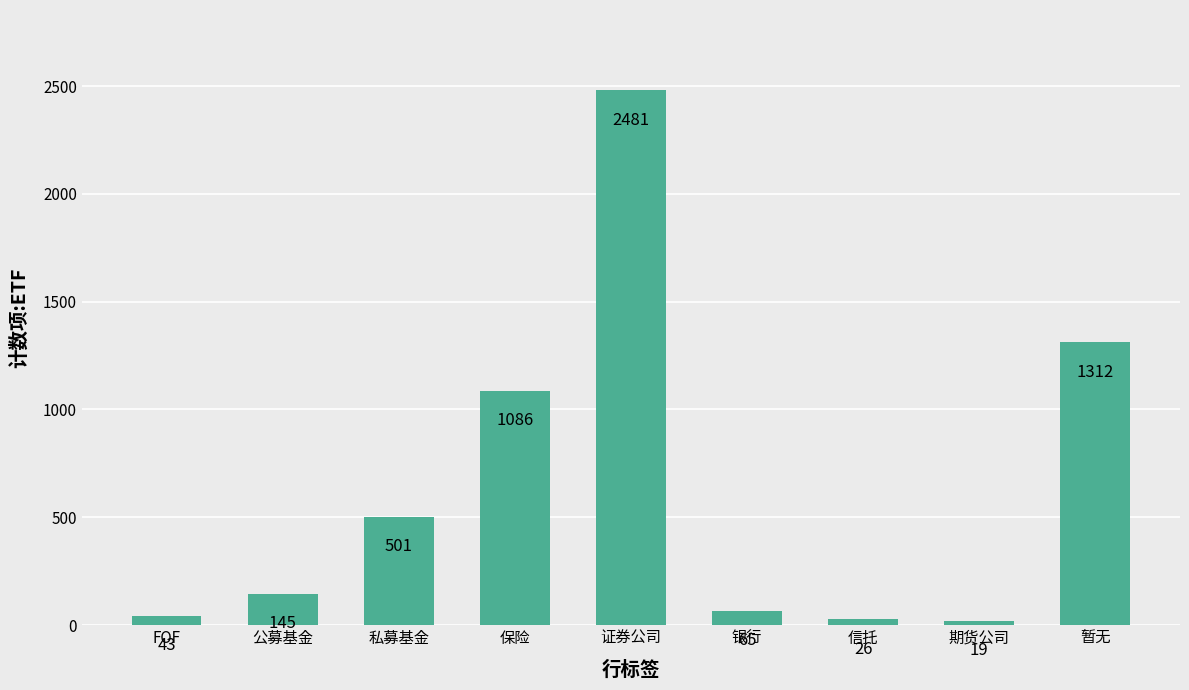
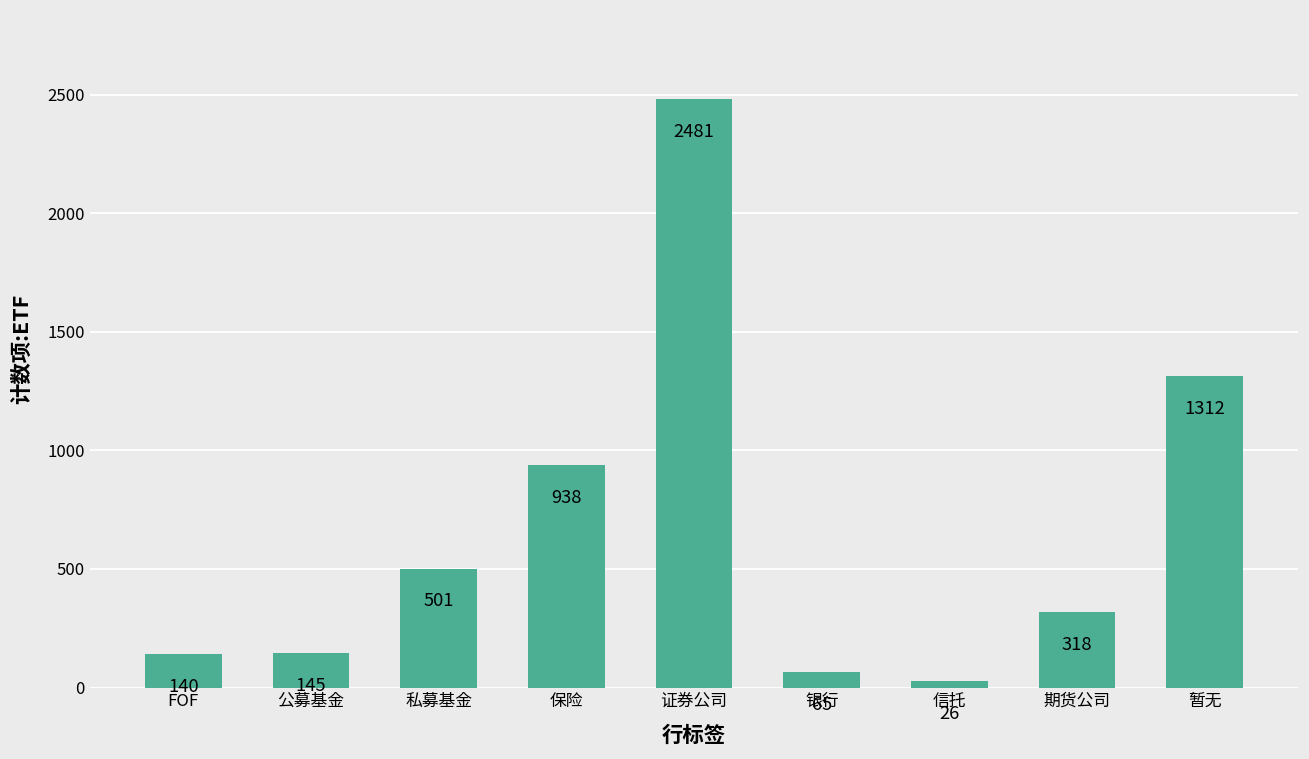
  {
-   "FOF": 43,
+   "FOF": 140,
    "公募基金": 145,
    "私募基金": 501,
-   "保险": 1086,
+   "保险": 938,
    "证券公司": 2481,
    "银行": 65,
    "信托": 26,
-   "期货公司": 19,
+   "期货公司": 318,
    "暂无": 1312
  }
